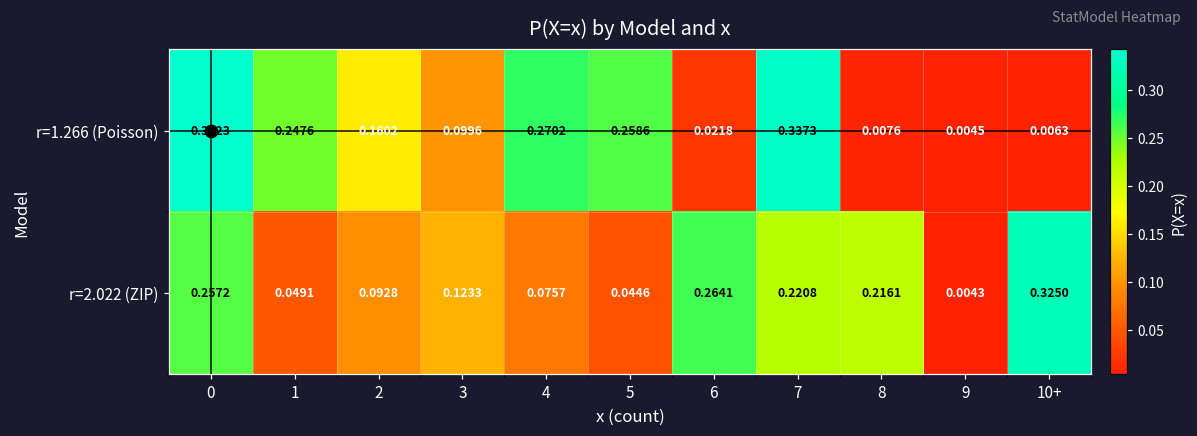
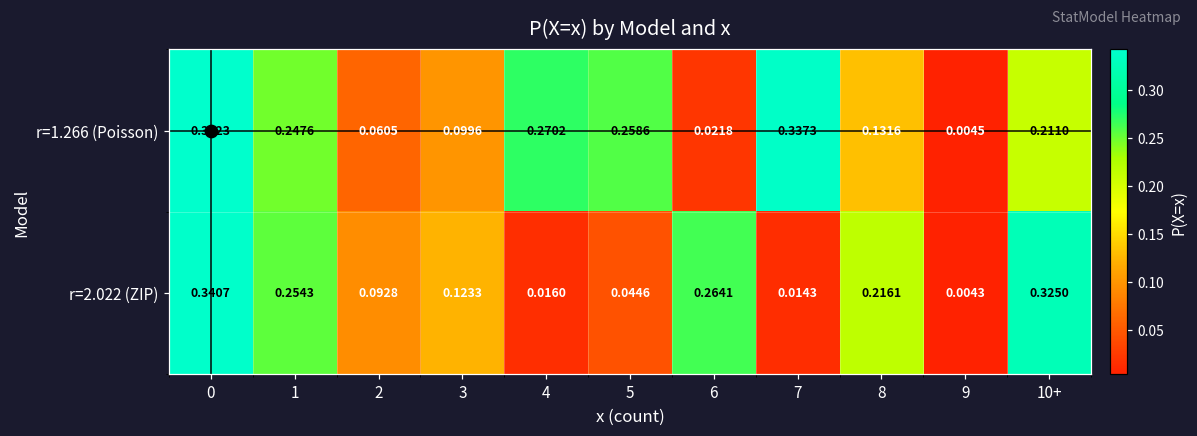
  {
    "r=1.266 (Poisson)": {
      "1": 0.2476,
-     "2": 0.1602,
+     "2": 0.0605,
      "3": 0.0996,
      "4": 0.2702,
      "5": 0.2586,
      "6": 0.0218,
      "7": 0.3373,
-     "8": 0.0076,
+     "8": 0.1316,
      "9": 0.0045,
-     "10+": 0.0063
+     "10+": 0.2110
    },
    "r=2.022 (ZIP)": {
-     "0": 0.2572,
-     "1": 0.0491,
+     "0": 0.3407,
+     "1": 0.2543,
      "2": 0.0928,
      "3": 0.1233,
-     "4": 0.0757,
+     "4": 0.0160,
      "5": 0.0446,
      "6": 0.2641,
-     "7": 0.2208,
+     "7": 0.0143,
      "8": 0.2161,
      "9": 0.0043,
      "10+": 0.3250
    }
  }
